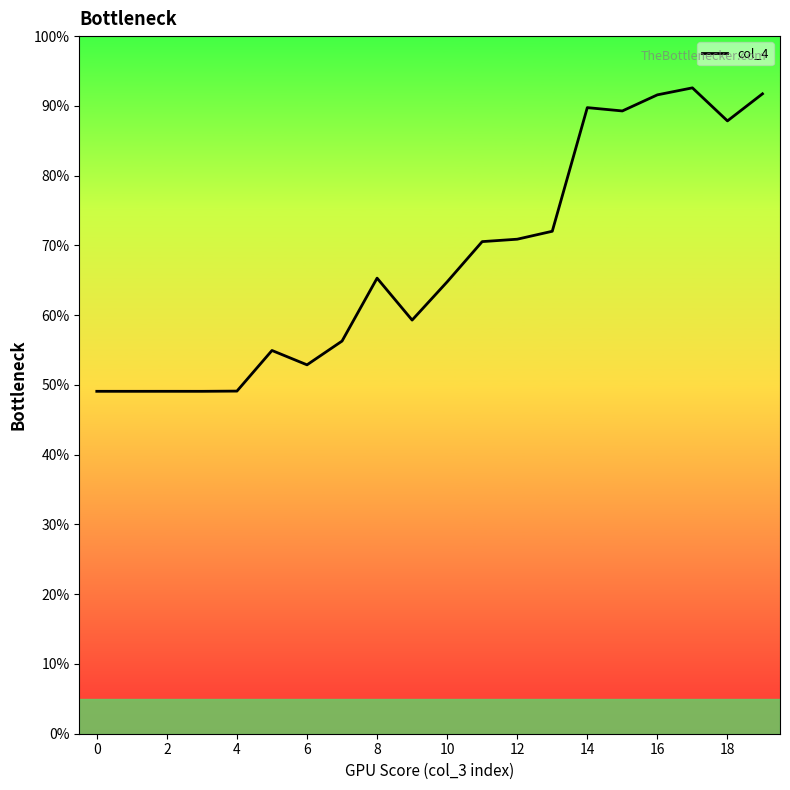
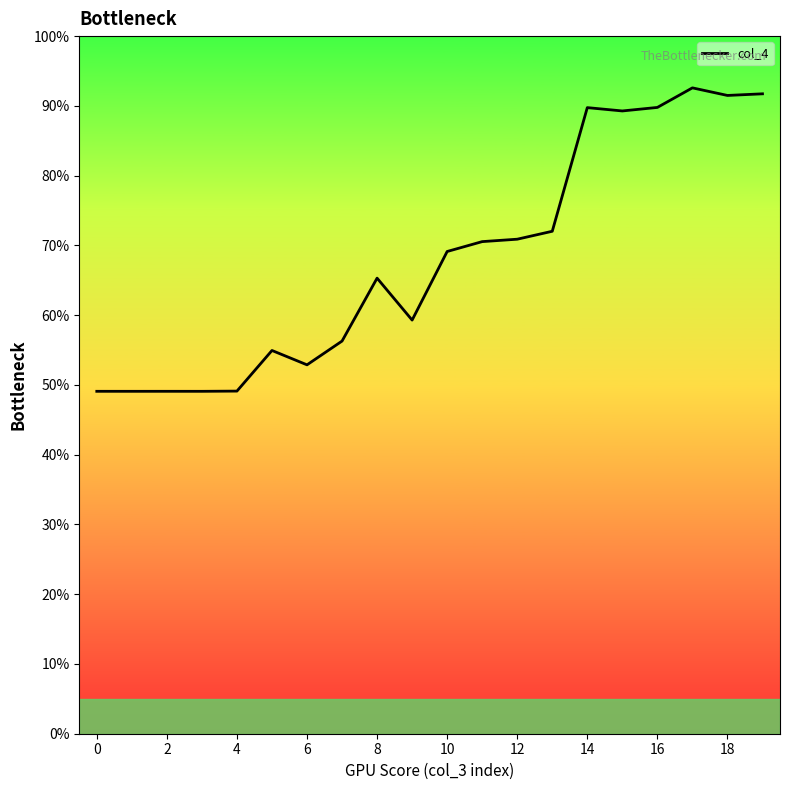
  {
    "0": "49%",
    "2": "49%",
    "4": "49%",
    "6": "53%",
    "8": "65%",
-   "10": "65%",
+   "10": "69%",
    "12": "71%",
    "14": "90%",
-   "16": "92%",
-   "18": "88%"
+   "16": "90%",
+   "18": "91%"
  }
